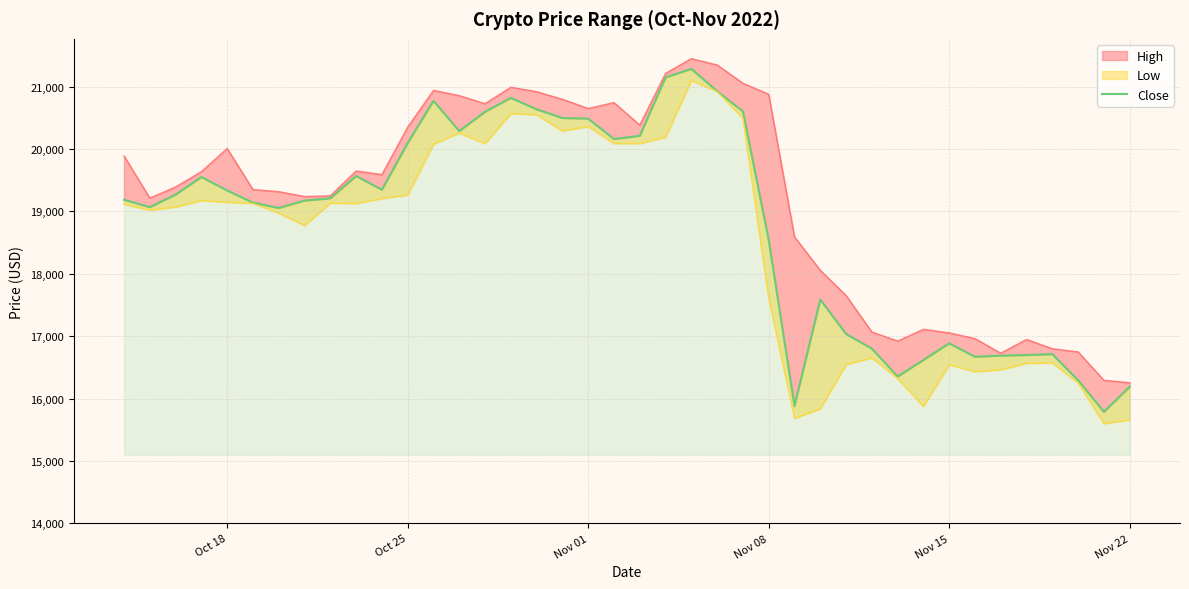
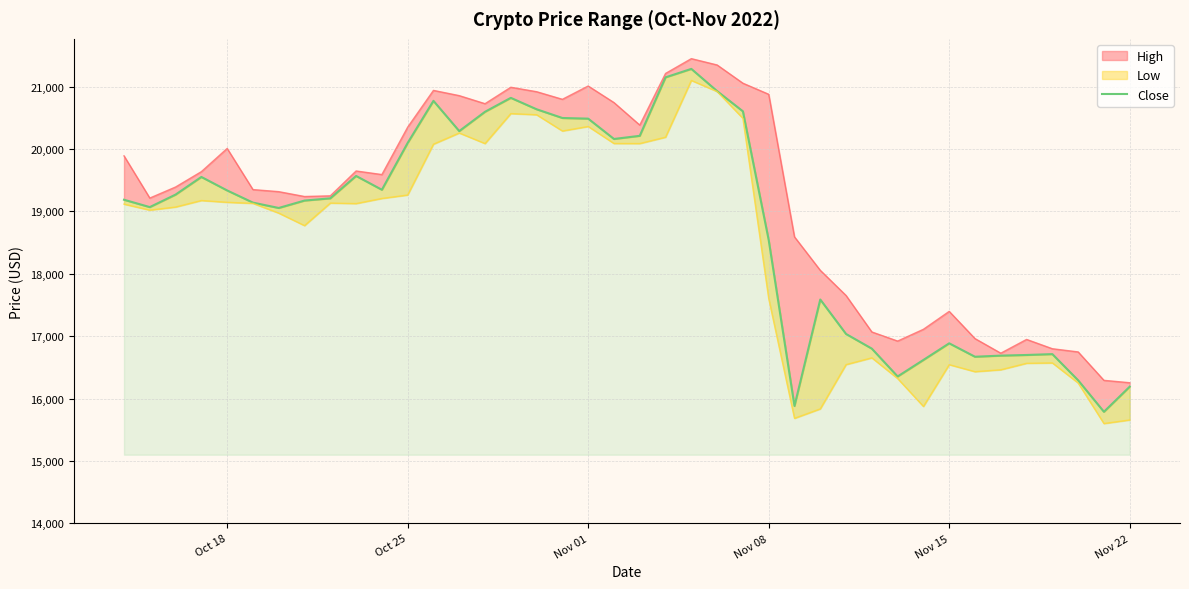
  {
    "High": {
      "Oct 18": "20,000",
      "Oct 25": "20,300",
-     "Nov 01": "20,600",
+     "Nov 01": "21,000",
      "Nov 08": "20,900",
-     "Nov 15": "17,100",
+     "Nov 15": "17,400",
      "Nov 22": "16,300"
    }
  }
